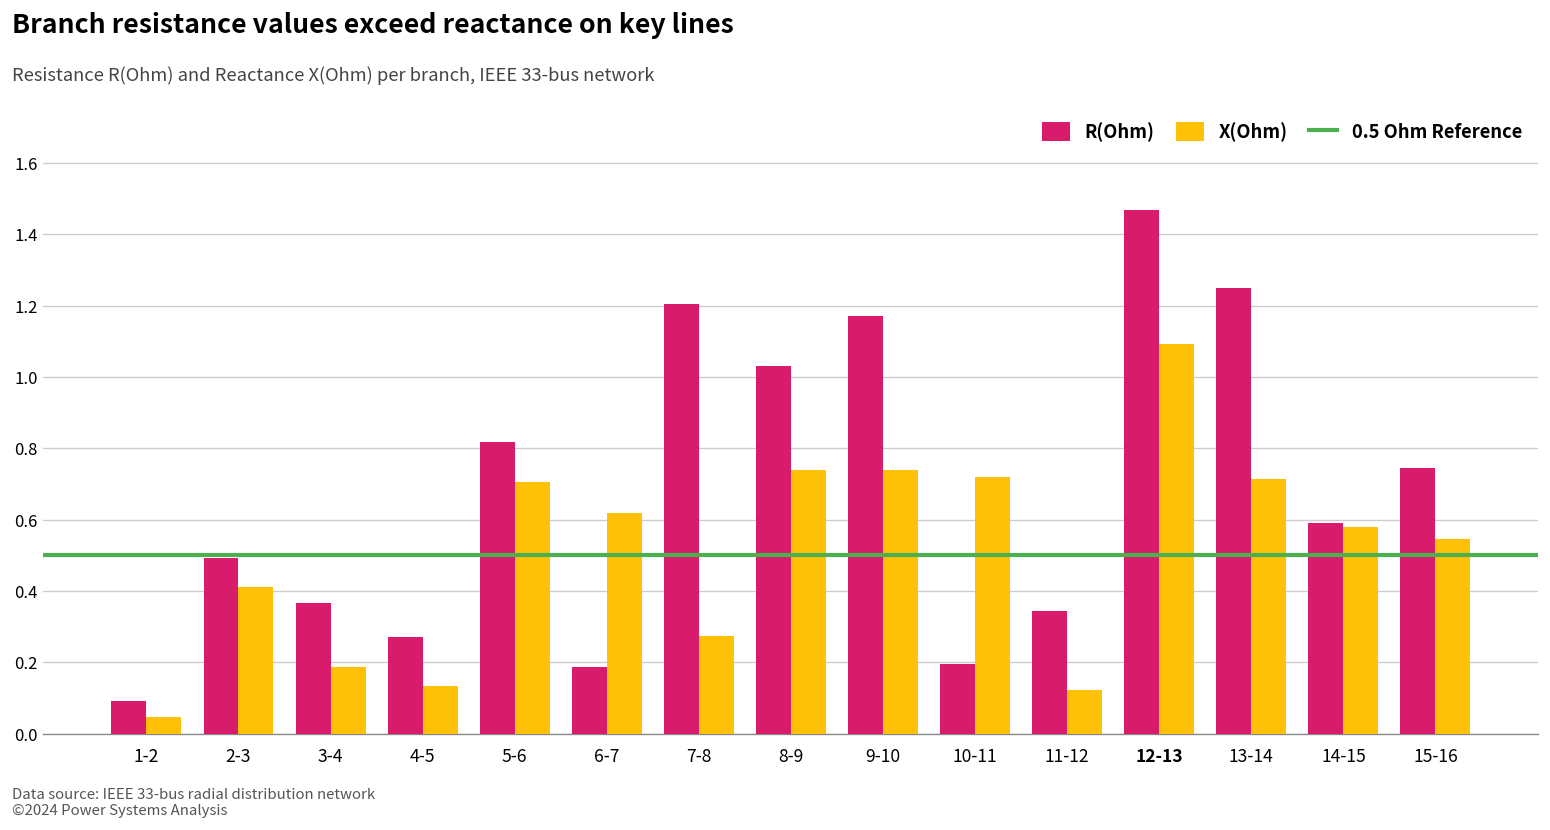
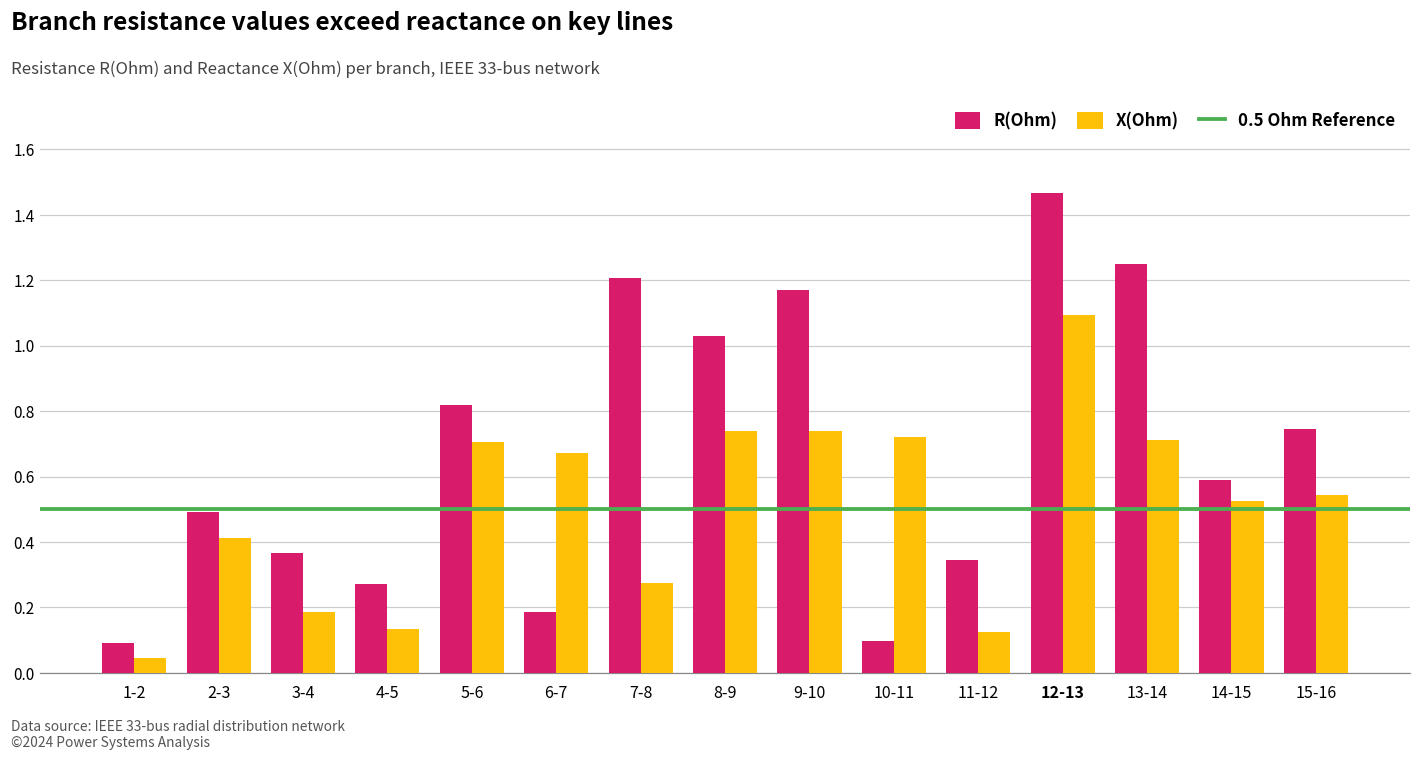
  {
    "R(Ohm)": {
      "1-2": 0.09,
      "2-3": 0.49,
      "3-4": 0.37,
      "4-5": 0.27,
      "5-6": 0.82,
      "6-7": 0.19,
      "7-8": 1.21,
      "8-9": 1.03,
      "9-10": 1.17,
-     "10-11": 0.20,
+     "10-11": 0.10,
      "11-12": 0.35,
      "12-13": 1.47,
      "13-14": 1.25,
      "14-15": 0.59,
      "15-16": 0.75
    },
    "X(Ohm)": {
      "1-2": 0.05,
      "2-3": 0.41,
      "3-4": 0.19,
      "4-5": 0.13,
      "5-6": 0.71,
-     "6-7": 0.62,
+     "6-7": 0.67,
      "7-8": 0.27,
      "8-9": 0.74,
      "9-10": 0.74,
      "10-11": 0.72,
      "11-12": 0.12,
      "12-13": 1.09,
      "13-14": 0.71,
-     "14-15": 0.58,
+     "14-15": 0.53,
      "15-16": 0.55
    }
  }
